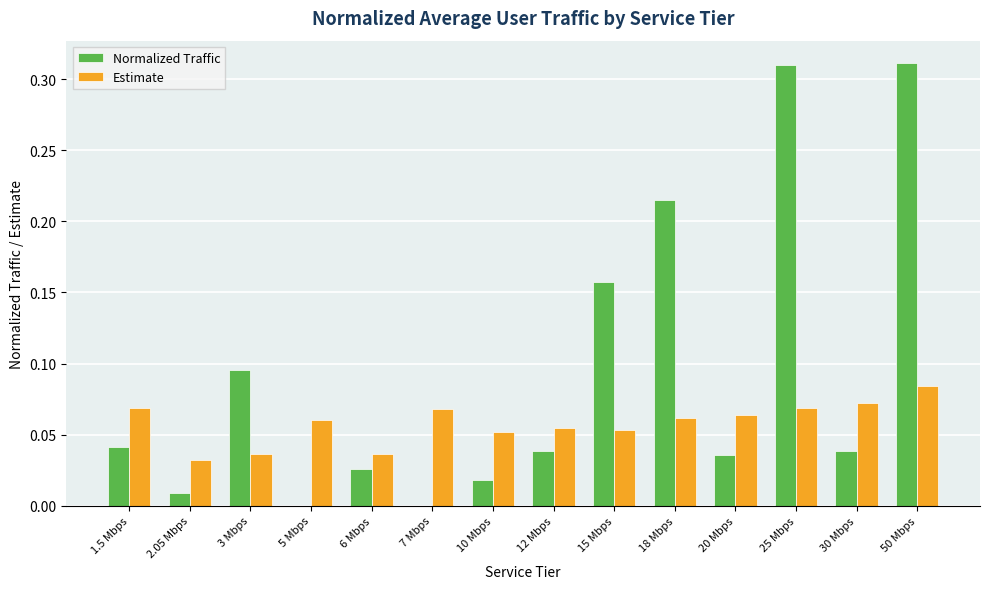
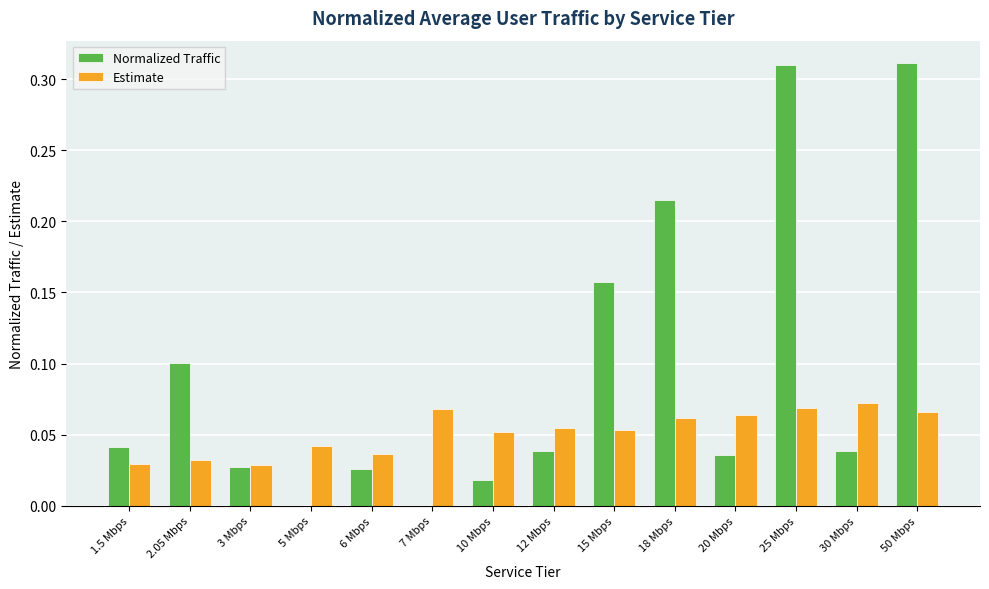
  {
    "Normalized Traffic": {
      "1.5 Mbps": 0.041,
-     "2.05 Mbps": 0.009,
-     "3 Mbps": 0.096,
+     "2.05 Mbps": 0.100,
+     "3 Mbps": 0.027,
      "6 Mbps": 0.026,
      "7 Mbps": 0.000,
      "10 Mbps": 0.018,
      "12 Mbps": 0.038,
      "15 Mbps": 0.157,
      "18 Mbps": 0.215,
      "20 Mbps": 0.036,
      "25 Mbps": 0.310,
      "30 Mbps": 0.039,
      "50 Mbps": 0.311
    },
    "Estimate": {
-     "1.5 Mbps": 0.069,
+     "1.5 Mbps": 0.029,
      "2.05 Mbps": 0.032,
-     "3 Mbps": 0.036,
-     "5 Mbps": 0.060,
+     "3 Mbps": 0.029,
+     "5 Mbps": 0.042,
      "6 Mbps": 0.037,
      "7 Mbps": 0.068,
      "10 Mbps": 0.052,
      "12 Mbps": 0.055,
      "15 Mbps": 0.053,
      "18 Mbps": 0.062,
      "20 Mbps": 0.064,
      "25 Mbps": 0.069,
      "30 Mbps": 0.072,
-     "50 Mbps": 0.084
+     "50 Mbps": 0.066
    }
  }
